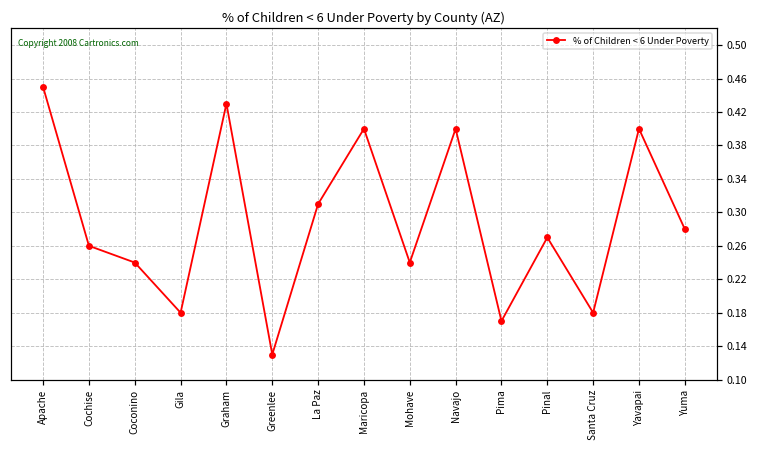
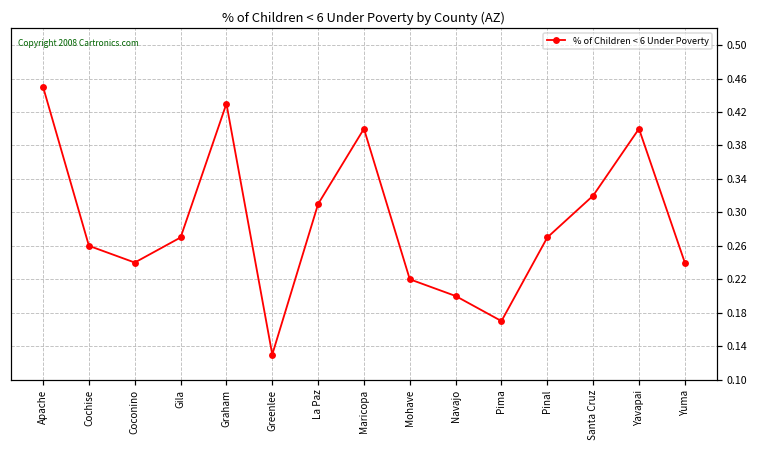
  {
    "Apache": 0.45,
    "Cochise": 0.26,
    "Coconino": 0.24,
-   "Gila": 0.18,
+   "Gila": 0.27,
    "Graham": 0.43,
    "Greenlee": 0.13,
    "La Paz": 0.31,
    "Maricopa": 0.40,
-   "Mohave": 0.24,
-   "Navajo": 0.4,
+   "Mohave": 0.22,
+   "Navajo": 0.2,
    "Pima": 0.17,
    "Pinal": 0.27,
-   "Santa Cruz": 0.18,
+   "Santa Cruz": 0.32,
    "Yavapai": 0.40,
-   "Yuma": 0.28
+   "Yuma": 0.24
  }
